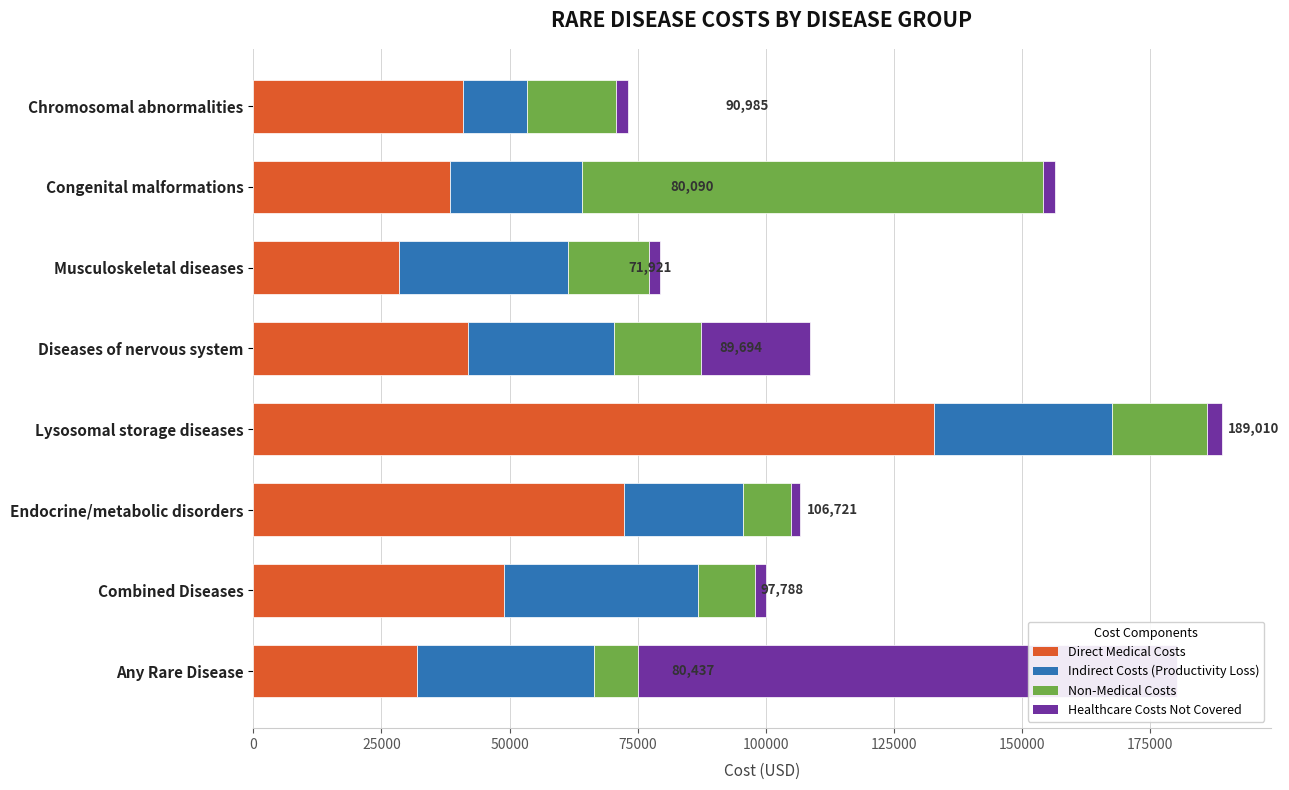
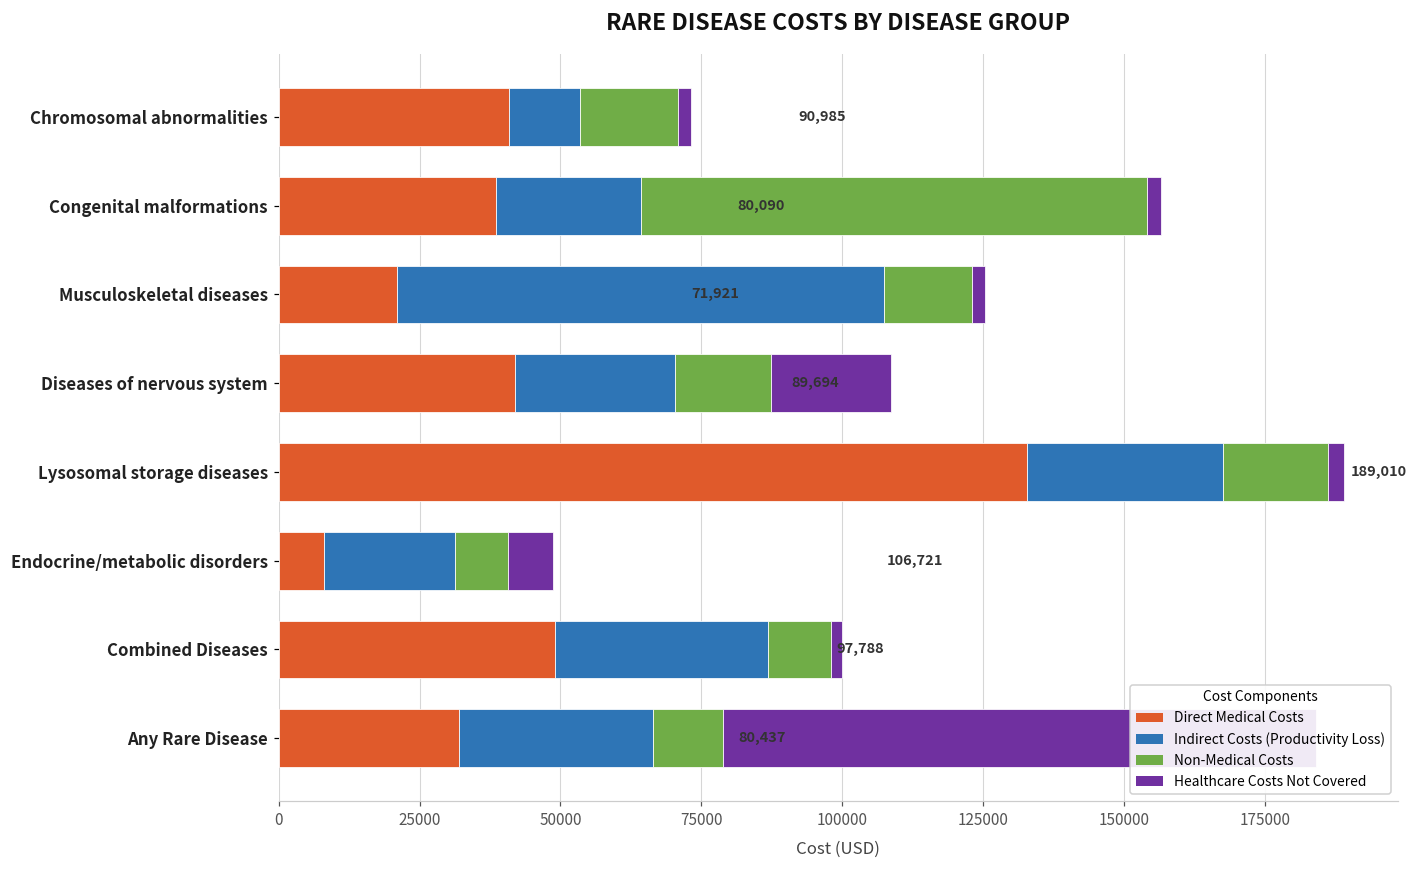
  {
    "Direct Medical Costs": {
      "Chromosomal abnormalities": 41000,
      "Congenital malformations": 38000,
-     "Musculoskeletal diseases": 29000,
+     "Musculoskeletal diseases": 21000,
      "Diseases of nervous system": 42000,
      "Lysosomal storage diseases": 133000,
-     "Endocrine/metabolic disorders": 72000,
+     "Endocrine/metabolic disorders": 8000,
      "Combined Diseases": 49000,
      "Any Rare Disease": 32000
    },
    "Indirect Costs (Productivity Loss)": {
      "Chromosomal abnormalities": 13000,
      "Congenital malformations": 26000,
-     "Musculoskeletal diseases": 33000,
+     "Musculoskeletal diseases": 86000,
      "Diseases of nervous system": 28000,
      "Lysosomal storage diseases": 35000,
      "Endocrine/metabolic disorders": 23000,
      "Combined Diseases": 38000,
      "Any Rare Disease": 34000
    },
    "Non-Medical Costs": {
      "Chromosomal abnormalities": 17000,
      "Musculoskeletal diseases": 16000,
      "Diseases of nervous system": 17000,
      "Lysosomal storage diseases": 18000,
      "Endocrine/metabolic disorders": 9000,
      "Combined Diseases": 11000,
-     "Any Rare Disease": 9000
+     "Any Rare Disease": 12000
    },
    "Healthcare Costs Not Covered": {
      "Chromosomal abnormalities": 2000,
      "Congenital malformations": 2000,
-     "Endocrine/metabolic disorders": 2000
+     "Endocrine/metabolic disorders": 8000
    }
  }
